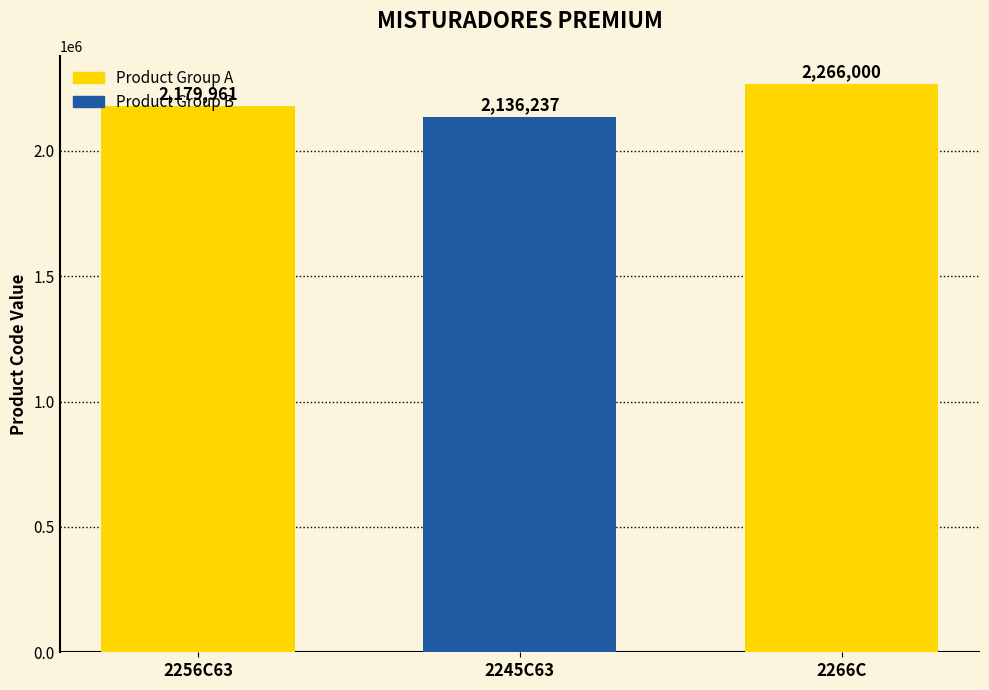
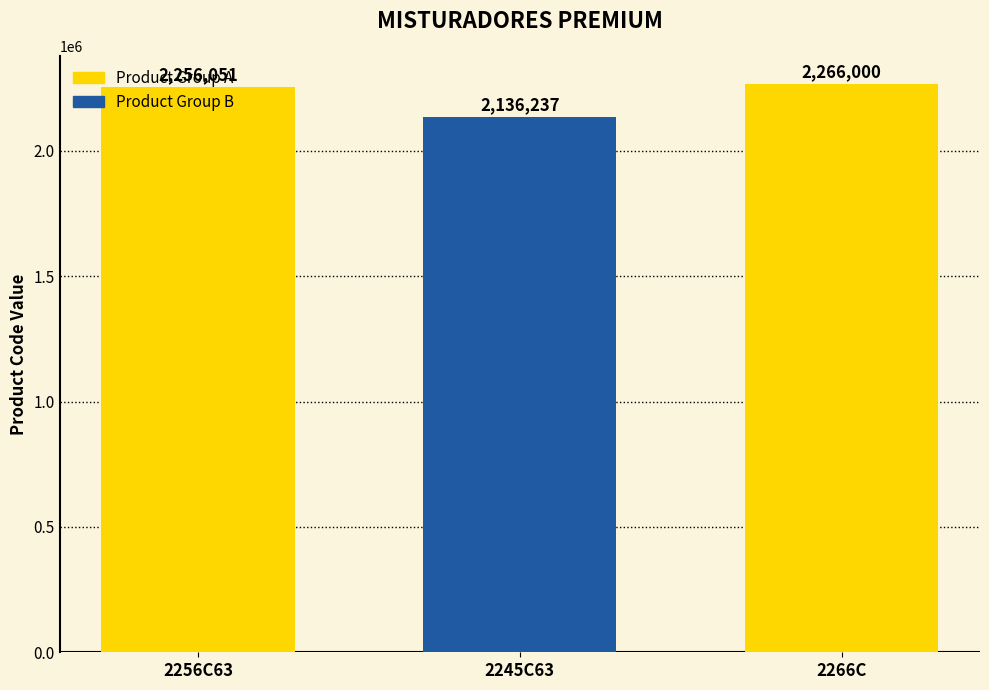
  {
-   "2256C63": "2,179,961",
+   "2256C63": "2,256,051",
    "2245C63": "2,136,237",
    "2266C": "2,266,000"
  }
